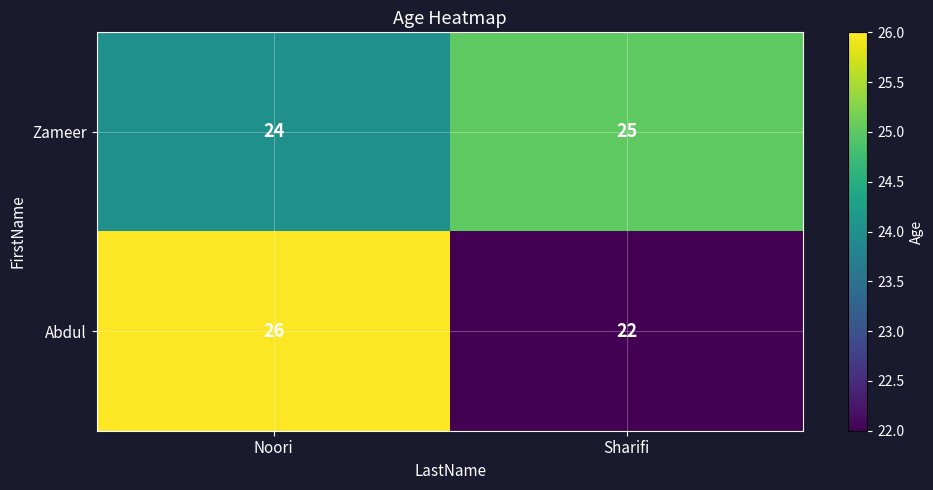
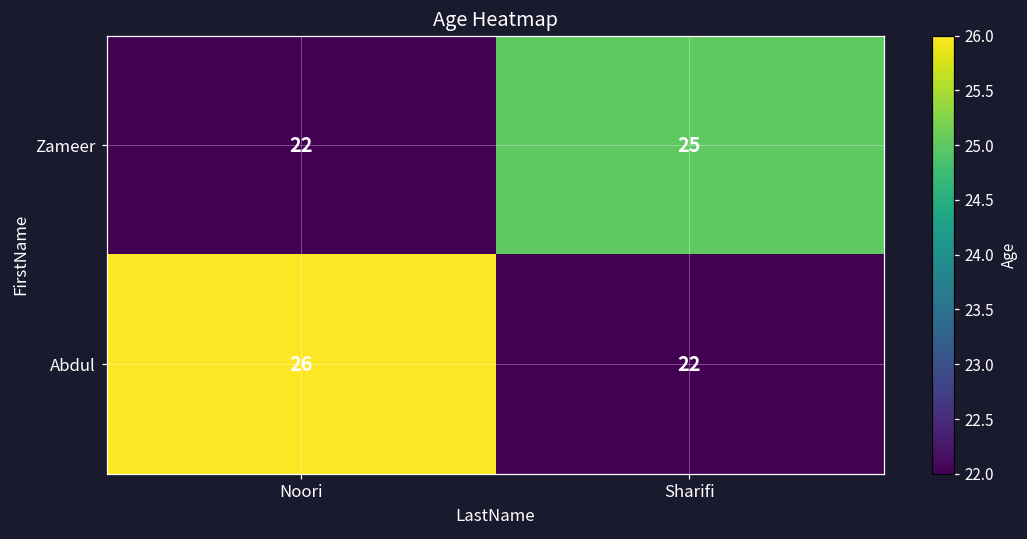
  {
    "Zameer": {
-     "Noori": 24,
+     "Noori": 22,
      "Sharifi": 25
    },
    "Abdul": {
      "Noori": 26,
      "Sharifi": 22
    }
  }
